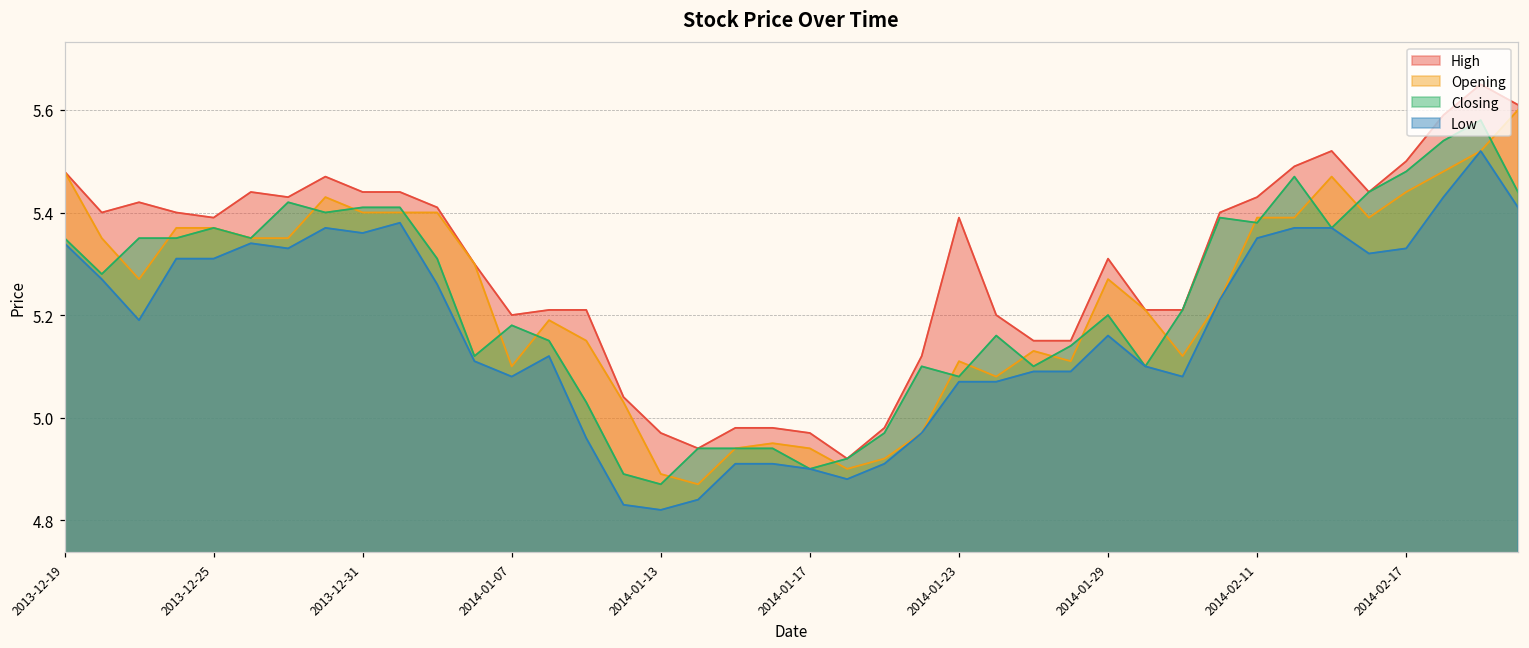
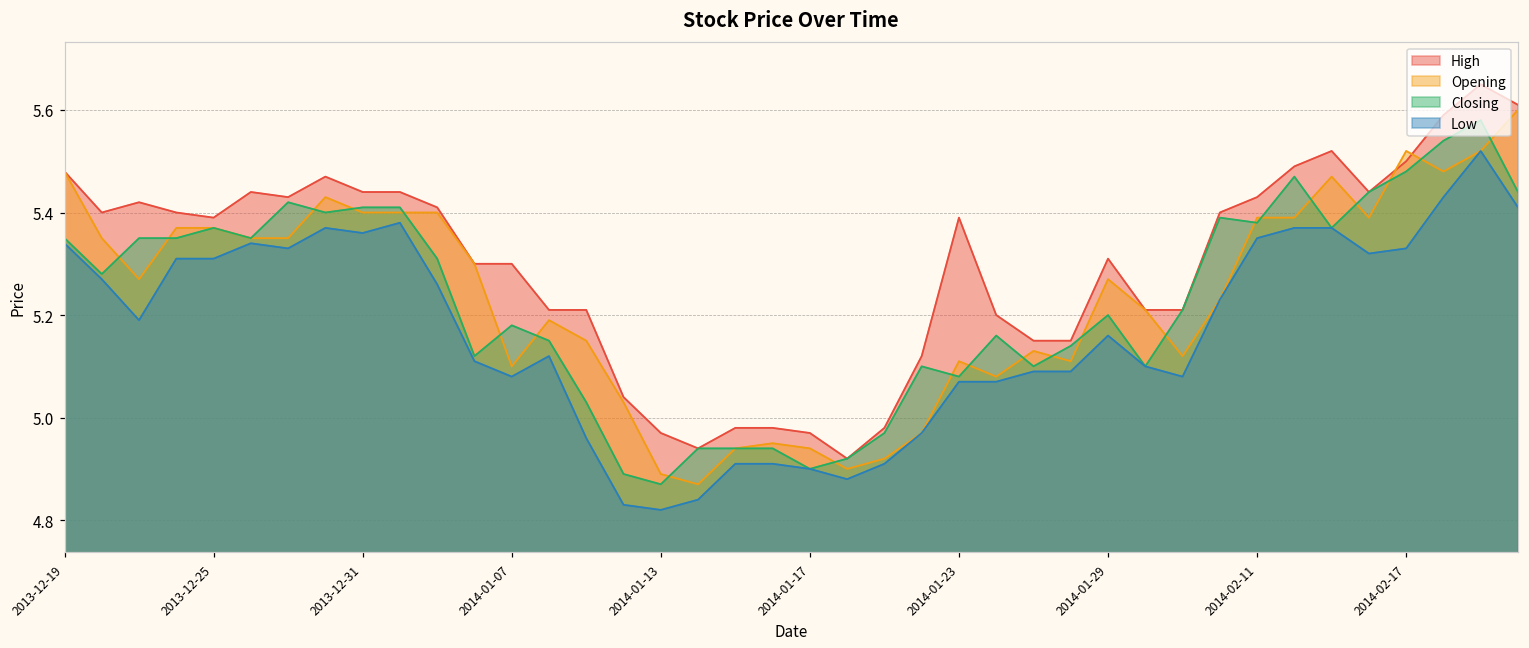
  {
    "High": {
      "2013-12-25": 5.39,
      "2013-12-31": 5.44,
-     "2014-01-07": 5.2,
+     "2014-01-07": 5.3,
      "2014-01-13": 4.97,
      "2014-01-17": 4.97,
      "2014-01-23": 5.39,
      "2014-01-29": 5.31,
      "2014-02-11": 5.43,
      "2014-02-17": 5.5
    },
    "Opening": {
      "2013-12-31": 5.40,
      "2014-01-07": 5.10,
      "2014-01-13": 4.89,
      "2014-01-17": 4.94,
      "2014-01-23": 5.11,
      "2014-01-29": 5.27,
      "2014-02-11": 5.39,
-     "2014-02-17": 5.44
+     "2014-02-17": 5.52
    },
    "Closing": {
      "2013-12-19": 5.35,
      "2013-12-31": 5.41,
      "2014-01-07": 5.18,
      "2014-01-13": 4.87,
      "2014-01-23": 5.08,
      "2014-01-29": 5.20,
      "2014-02-11": 5.38,
      "2014-02-17": 5.48
    },
    "Low": {
      "2013-12-19": 5.34,
      "2013-12-25": 5.31,
      "2013-12-31": 5.36,
      "2014-01-07": 5.08,
      "2014-01-13": 4.82,
      "2014-01-23": 5.07,
      "2014-01-29": 5.16,
      "2014-02-11": 5.35,
      "2014-02-17": 5.33
    }
  }
